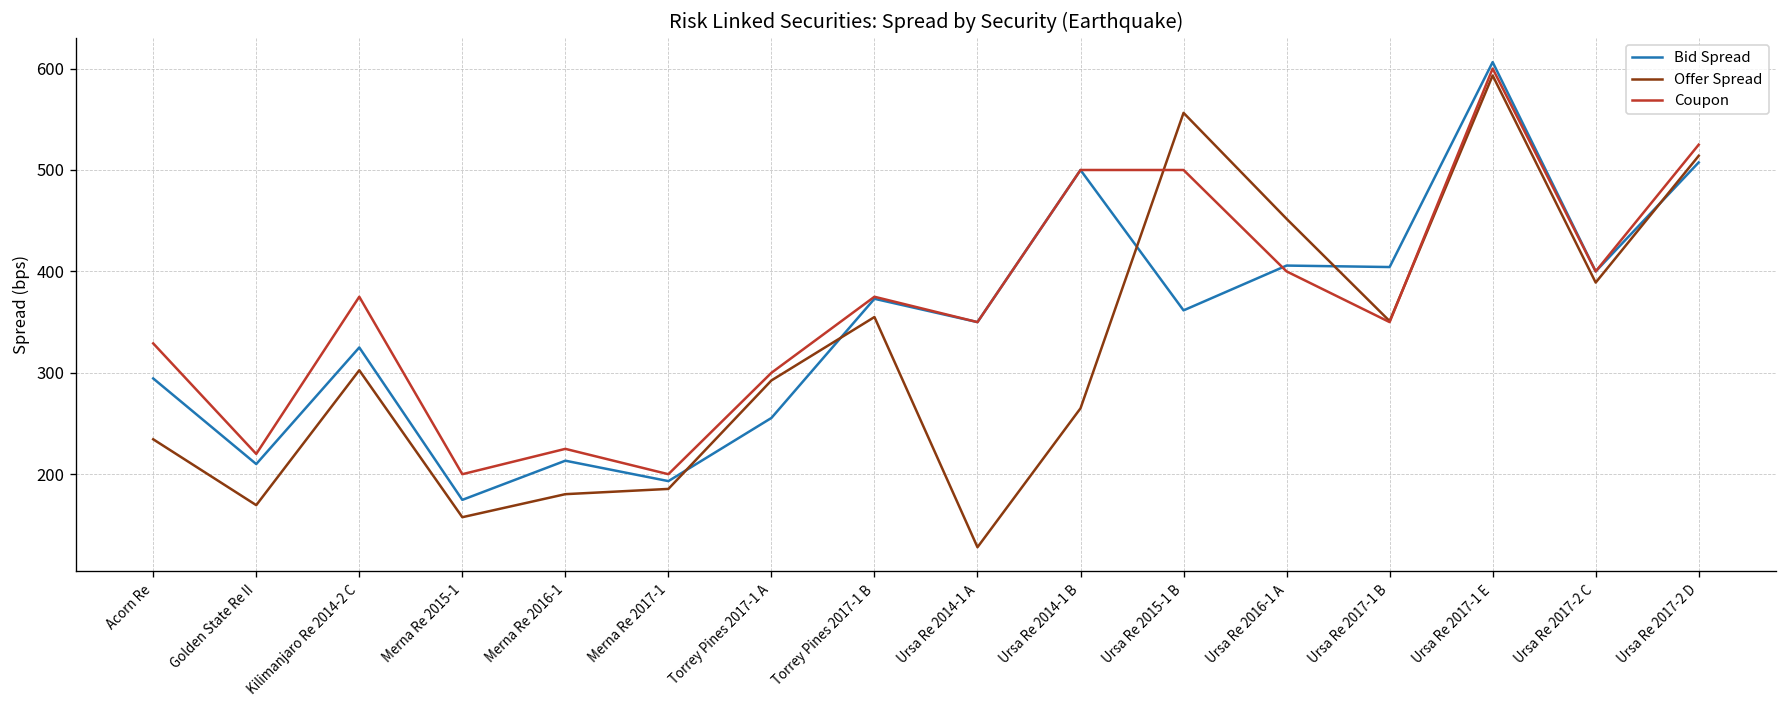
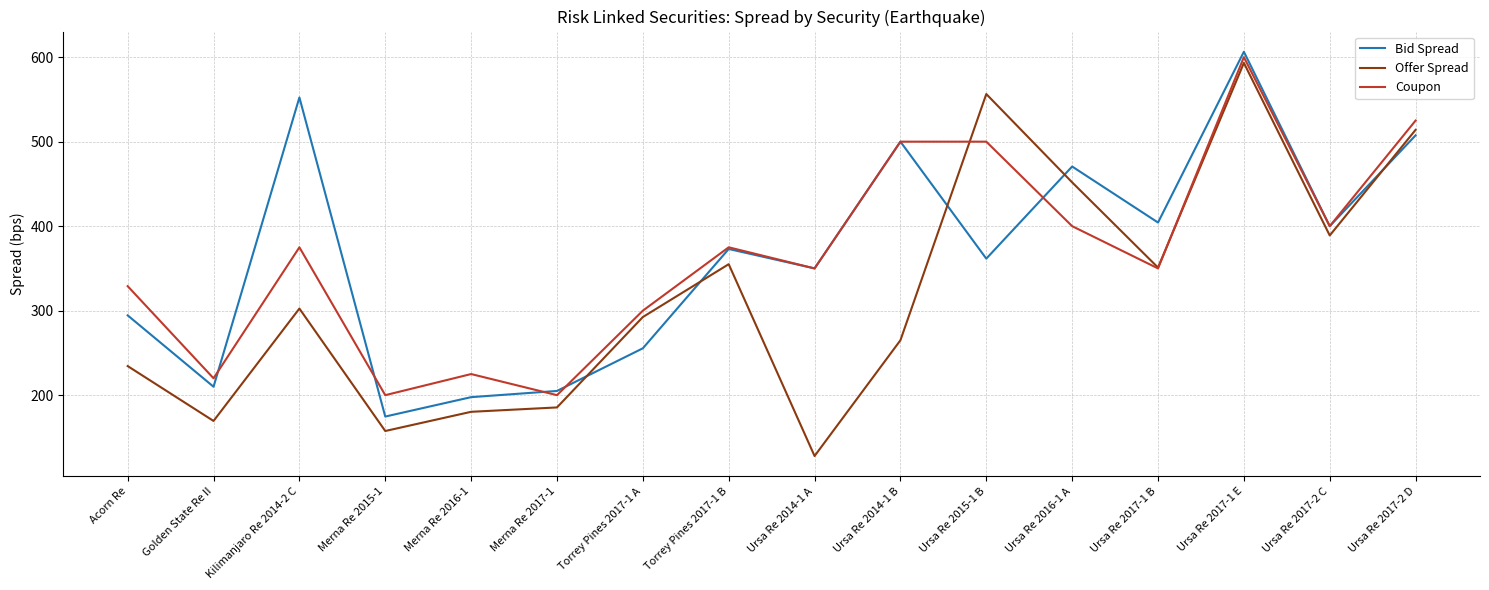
  {
    "Bid Spread": {
      "Acorn Re": 290,
      "Golden State Re II": 210,
-     "Kilimanjaro Re 2014-2 C": 330,
+     "Kilimanjaro Re 2014-2 C": 550,
      "Merna Re 2015-1": 170,
-     "Merna Re 2016-1": 210,
-     "Merna Re 2017-1": 190,
+     "Merna Re 2016-1": 200,
+     "Merna Re 2017-1": 210,
      "Torrey Pines 2017-1 A": 260,
      "Ursa Re 2015-1 B": 360,
-     "Ursa Re 2016-1 A": 410,
+     "Ursa Re 2016-1 A": 470,
      "Ursa Re 2017-1 B": 400,
      "Ursa Re 2017-1 E": 610,
      "Ursa Re 2017-2 D": 510
    }
  }
